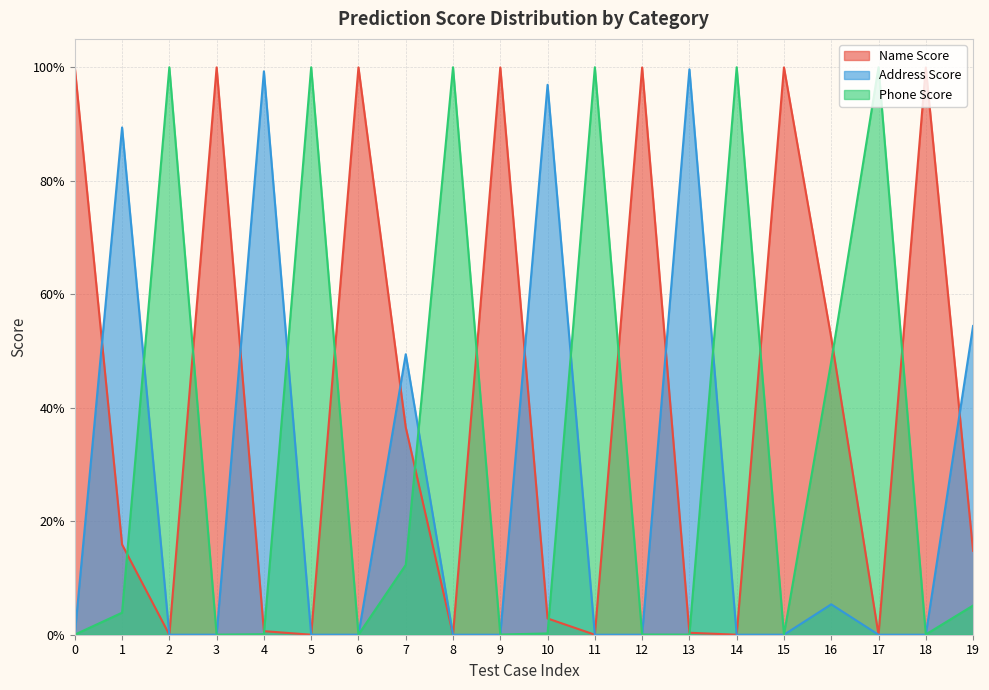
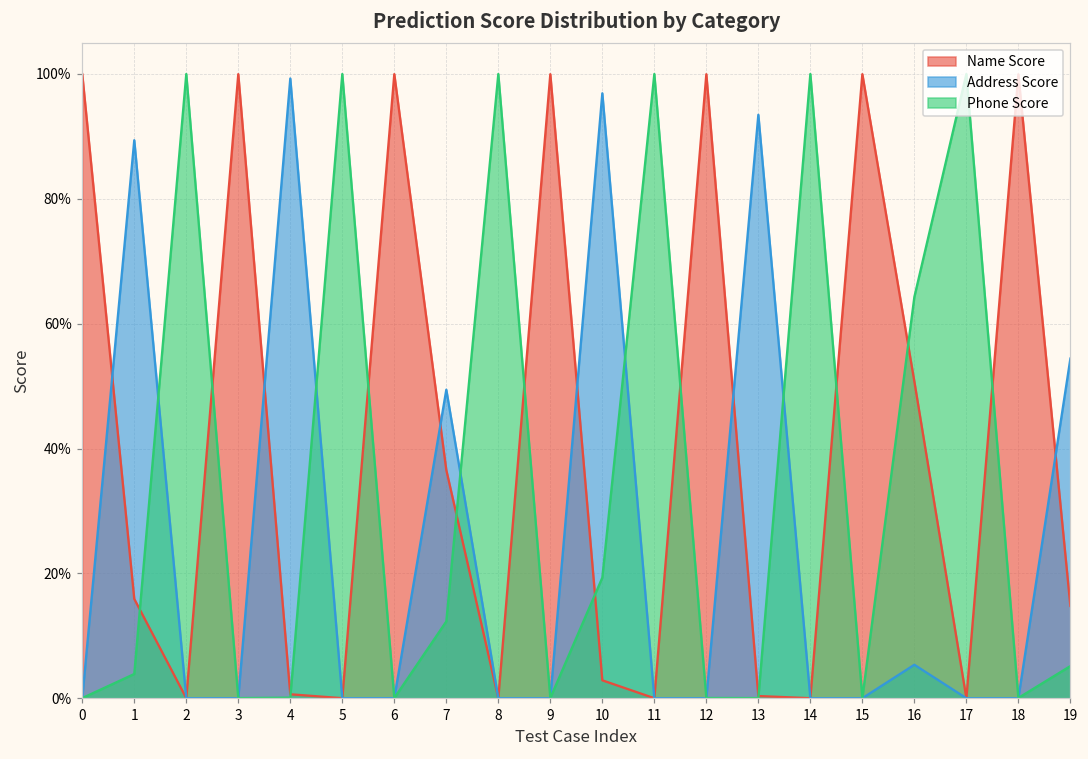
  {
    "Name Score": {
      "0": "100%",
      "1": "16%",
      "3": "100%",
      "4": "1%",
      "6": "100%",
      "7": "37%",
      "9": "100%",
      "10": "3%",
      "12": "100%",
      "15": "100%",
-     "16": "52%",
+     "16": "51%",
      "19": "15%"
    },
    "Address Score": {
      "1": "89%",
      "4": "99%",
      "7": "49%",
      "10": "97%",
-     "13": "100%",
+     "13": "93%",
      "16": "5%",
      "19": "54%"
    },
    "Phone Score": {
      "1": "4%",
      "2": "100%",
      "4": "0%",
      "5": "100%",
      "7": "12%",
      "8": "100%",
-     "10": "0%",
+     "10": "19%",
      "11": "100%",
      "14": "100%",
-     "16": "48%",
+     "16": "64%",
      "19": "5%"
    }
  }
